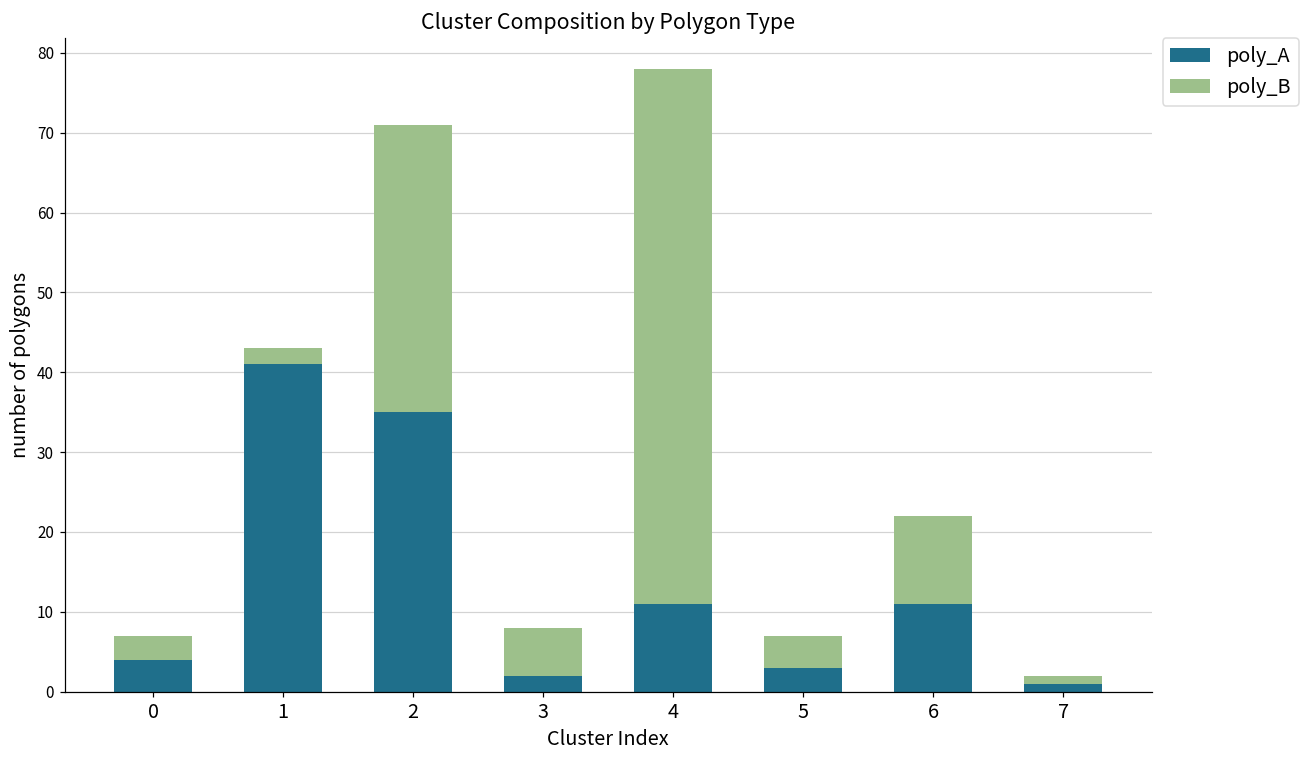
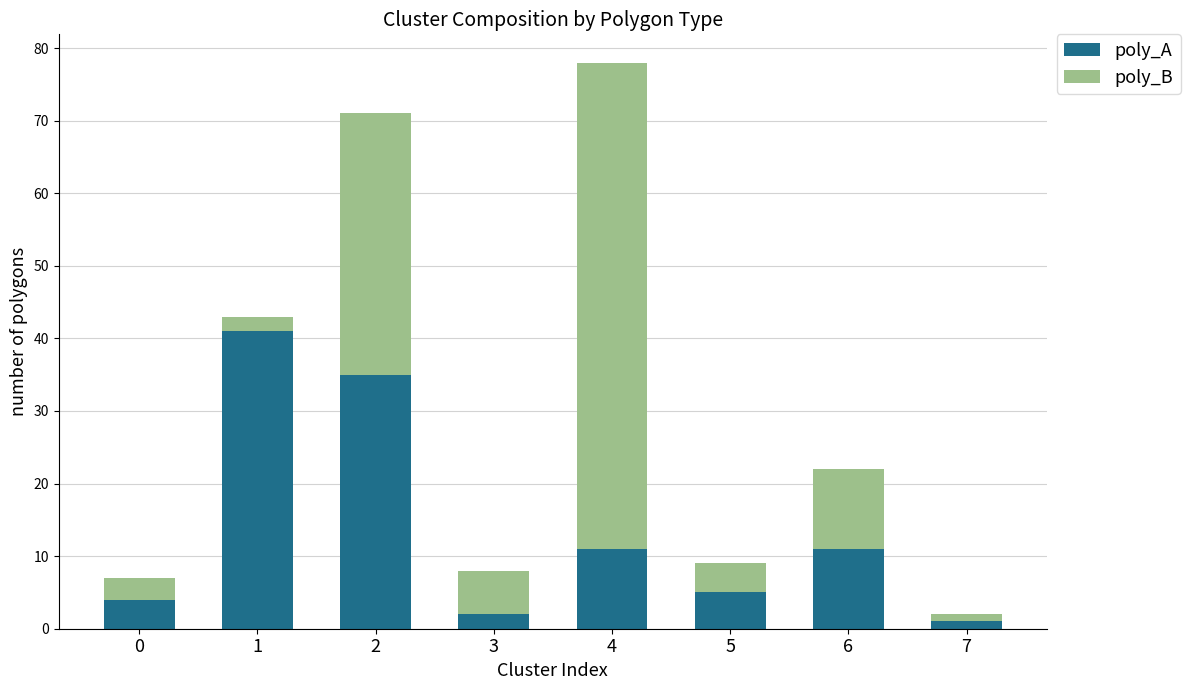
  {
    "poly_A": {
      "0": 4,
      "1": 41,
      "2": 35,
      "3": 2,
      "4": 11,
-     "5": 3,
+     "5": 5,
      "6": 11,
      "7": 1
    },
    "poly_B": {
      "0": 3,
      "1": 2,
      "2": 36,
      "3": 6,
      "4": 67,
      "5": 4,
      "6": 11,
      "7": 1
    }
  }
